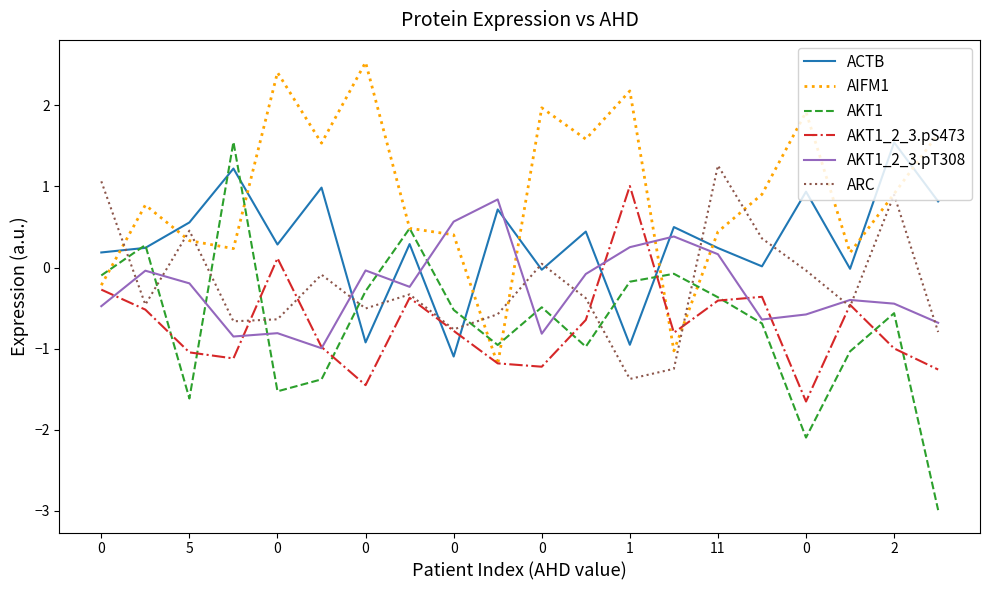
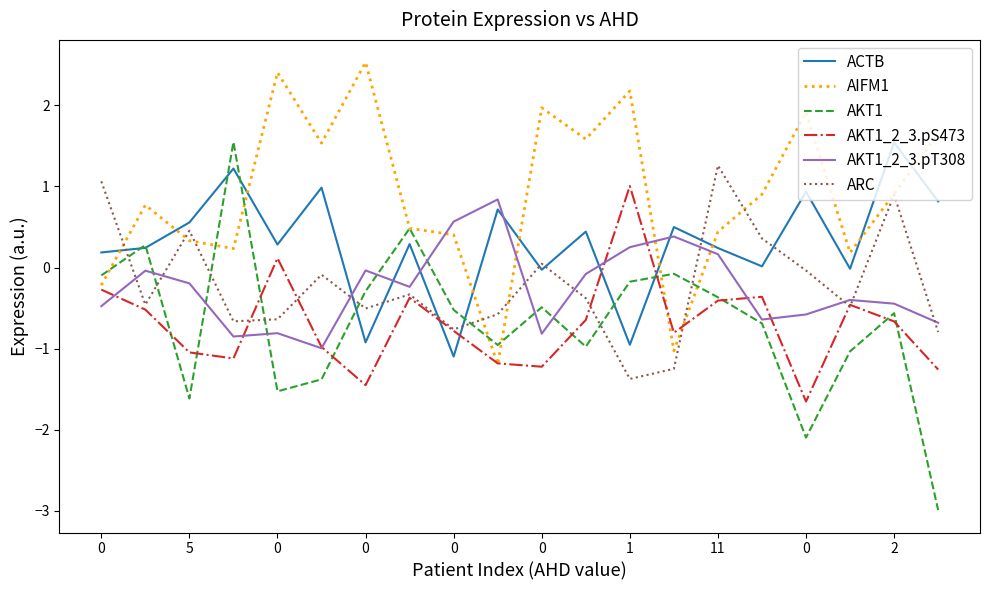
  {
    "AKT1": {
      "2": -0.6
    },
    "AKT1_2_3.pS473": {
-     "2": -1.0
+     "2": -0.7
    },
    "AKT1_2_3.pT308": {
      "2": -0.4
    }
  }
